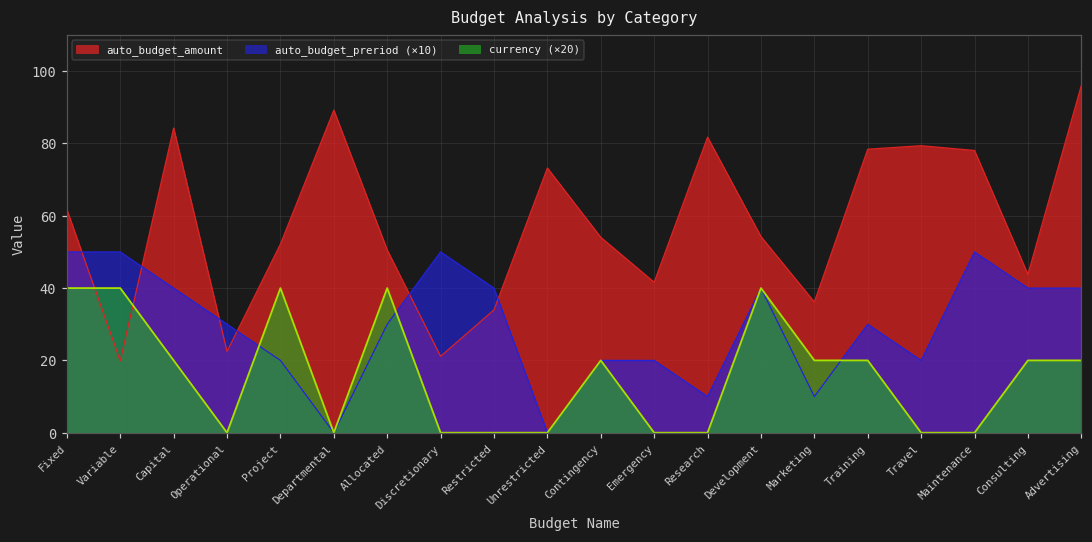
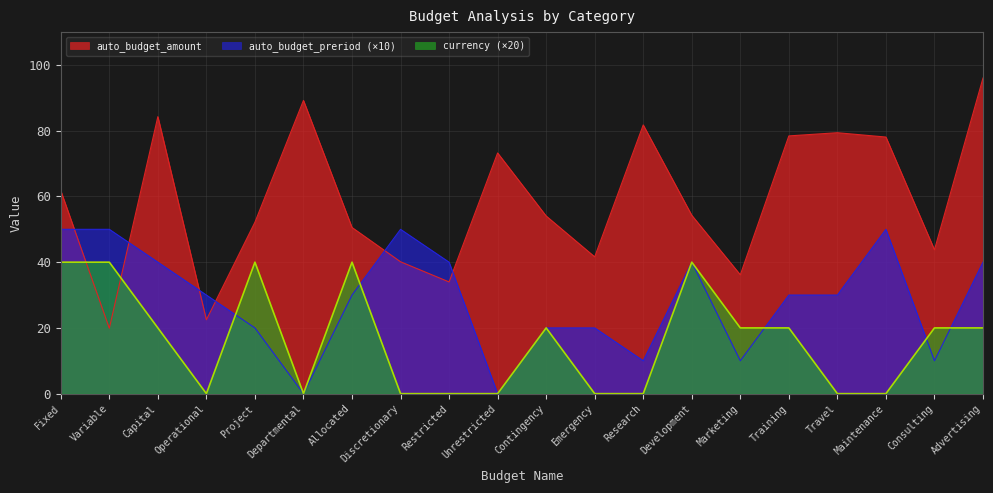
  {
    "auto_budget_amount": {
      "Fixed": 62,
      "Variable": 20,
      "Capital": 84,
      "Operational": 22,
      "Project": 52,
      "Departmental": 89,
      "Allocated": 51,
-     "Discretionary": 21,
+     "Discretionary": 40,
      "Restricted": 34,
      "Unrestricted": 73,
      "Contingency": 54,
      "Emergency": 42,
      "Research": 82,
      "Development": 54,
      "Marketing": 36,
      "Training": 78,
      "Travel": 79,
      "Maintenance": 78,
      "Consulting": 44,
      "Advertising": 96
    },
    "auto_budget_preriod (×10)": {
      "Fixed": 50,
      "Variable": 50,
      "Capital": 40,
      "Operational": 30,
      "Project": 20,
      "Allocated": 30,
      "Discretionary": 50,
      "Restricted": 40,
      "Emergency": 20,
      "Research": 10,
      "Marketing": 10,
      "Training": 30,
-     "Travel": 20,
+     "Travel": 30,
      "Maintenance": 50,
-     "Consulting": 40,
+     "Consulting": 10,
      "Advertising": 40
    },
    "currency (×20)": {
      "Fixed": 40,
      "Variable": 40,
      "Capital": 20,
      "Operational": 0,
      "Project": 40,
      "Allocated": 40,
      "Discretionary": 0,
      "Restricted": 0,
      "Emergency": 0,
      "Research": 0,
      "Marketing": 20,
      "Training": 20,
      "Travel": 0,
      "Maintenance": 0,
      "Consulting": 20,
      "Advertising": 20
    }
  }
